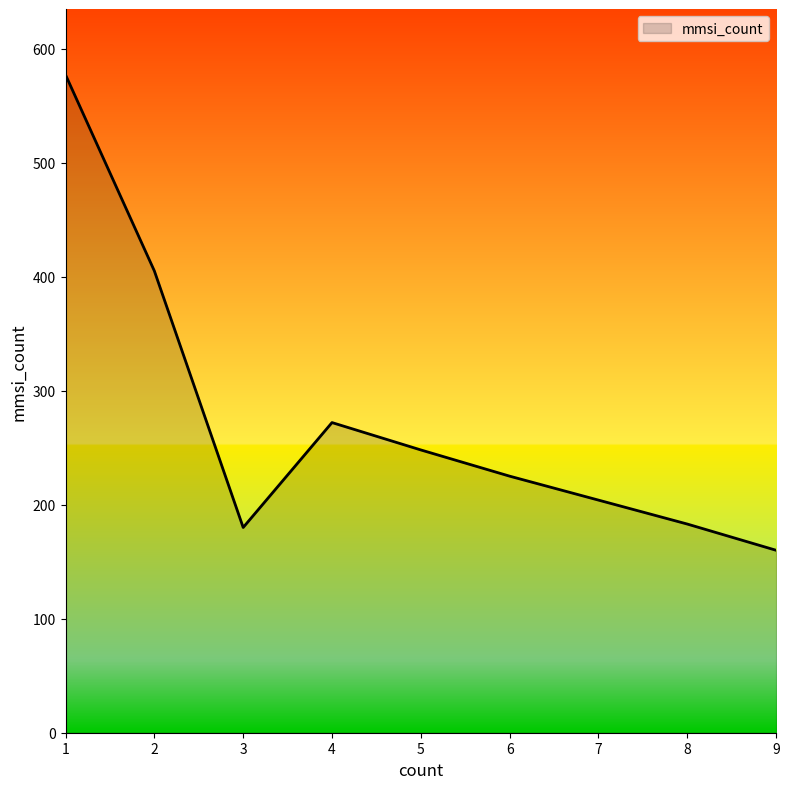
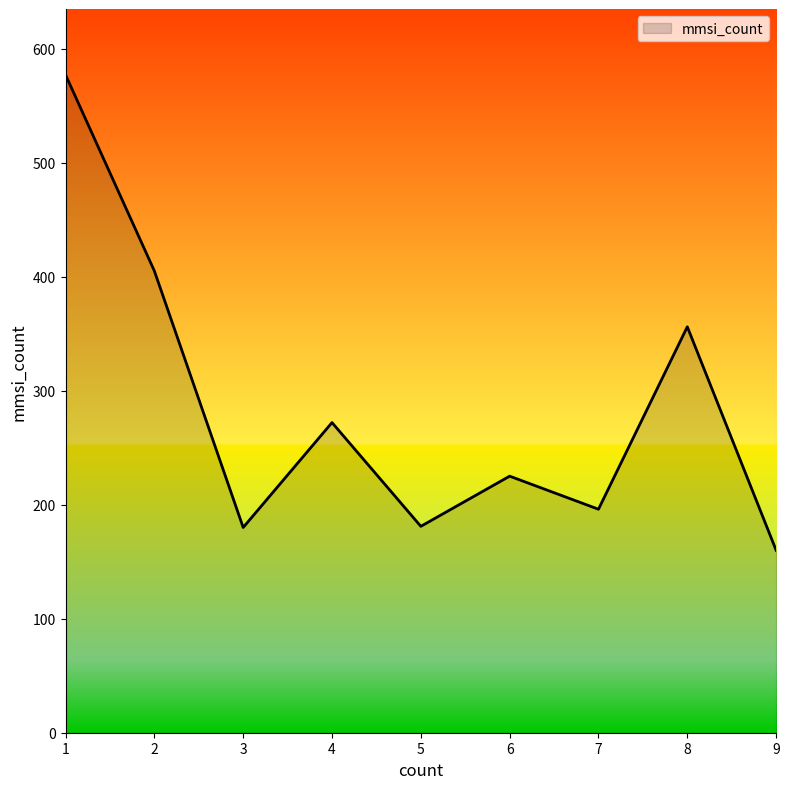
  {
    "1": 577,
    "2": 405,
    "3": 180,
    "4": 272,
-   "5": 248,
+   "5": 181,
    "6": 225,
-   "7": 204,
-   "8": 183,
+   "7": 196,
+   "8": 356,
    "9": 160
  }
